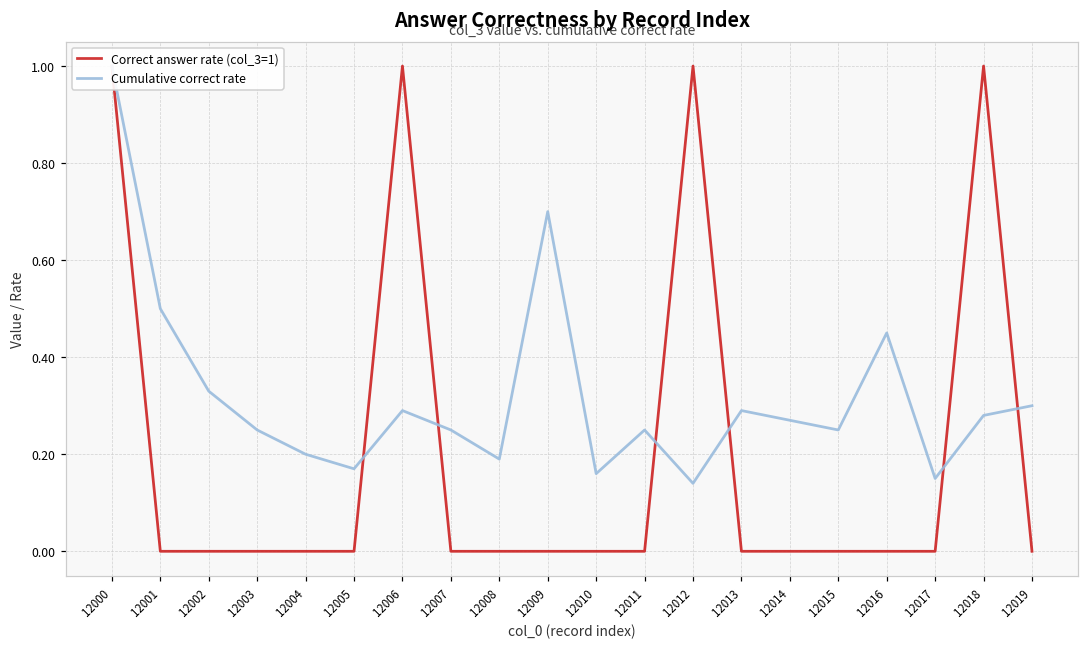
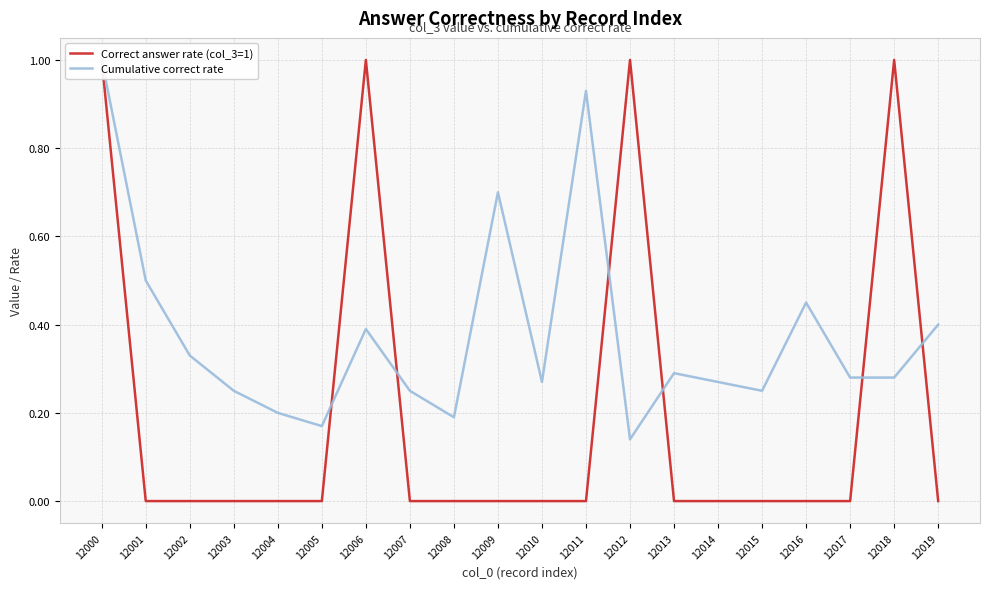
  {
    "Correct answer rate (col_3=1)": {
      "12001": 0.00,
      "12002": 0.00,
      "12003": 0.00,
      "12004": 0.00,
      "12005": 0.00,
      "12006": 1.00,
      "12007": 0.00,
      "12008": 0.00,
      "12009": 0.00,
      "12010": 0.00,
      "12011": 0.00,
      "12012": 1.00,
      "12013": 0.00,
      "12014": 0.00,
      "12015": 0.00,
      "12016": 0.00,
      "12017": 0.00,
      "12018": 1.00,
      "12019": 0.00
    },
    "Cumulative correct rate": {
      "12001": 0.50,
      "12002": 0.33,
      "12003": 0.25,
      "12004": 0.20,
      "12005": 0.17,
-     "12006": 0.29,
+     "12006": 0.39,
      "12007": 0.25,
      "12008": 0.19,
      "12009": 0.70,
-     "12010": 0.16,
-     "12011": 0.25,
+     "12010": 0.27,
+     "12011": 0.93,
      "12012": 0.14,
      "12013": 0.29,
      "12014": 0.27,
      "12015": 0.25,
      "12016": 0.45,
-     "12017": 0.15,
+     "12017": 0.28,
      "12018": 0.28,
-     "12019": 0.3
+     "12019": 0.4
    }
  }
